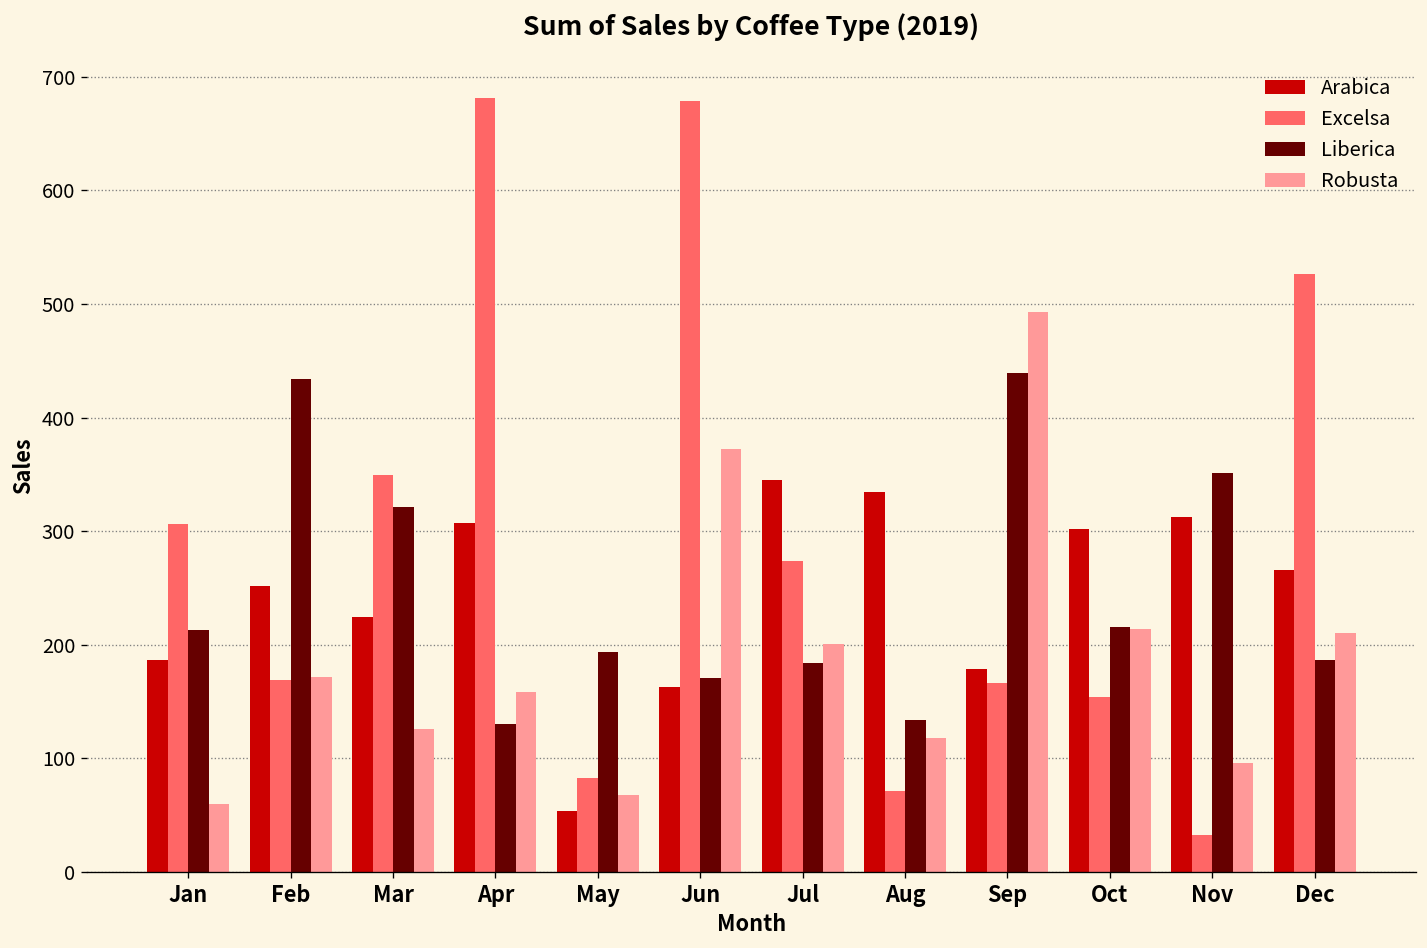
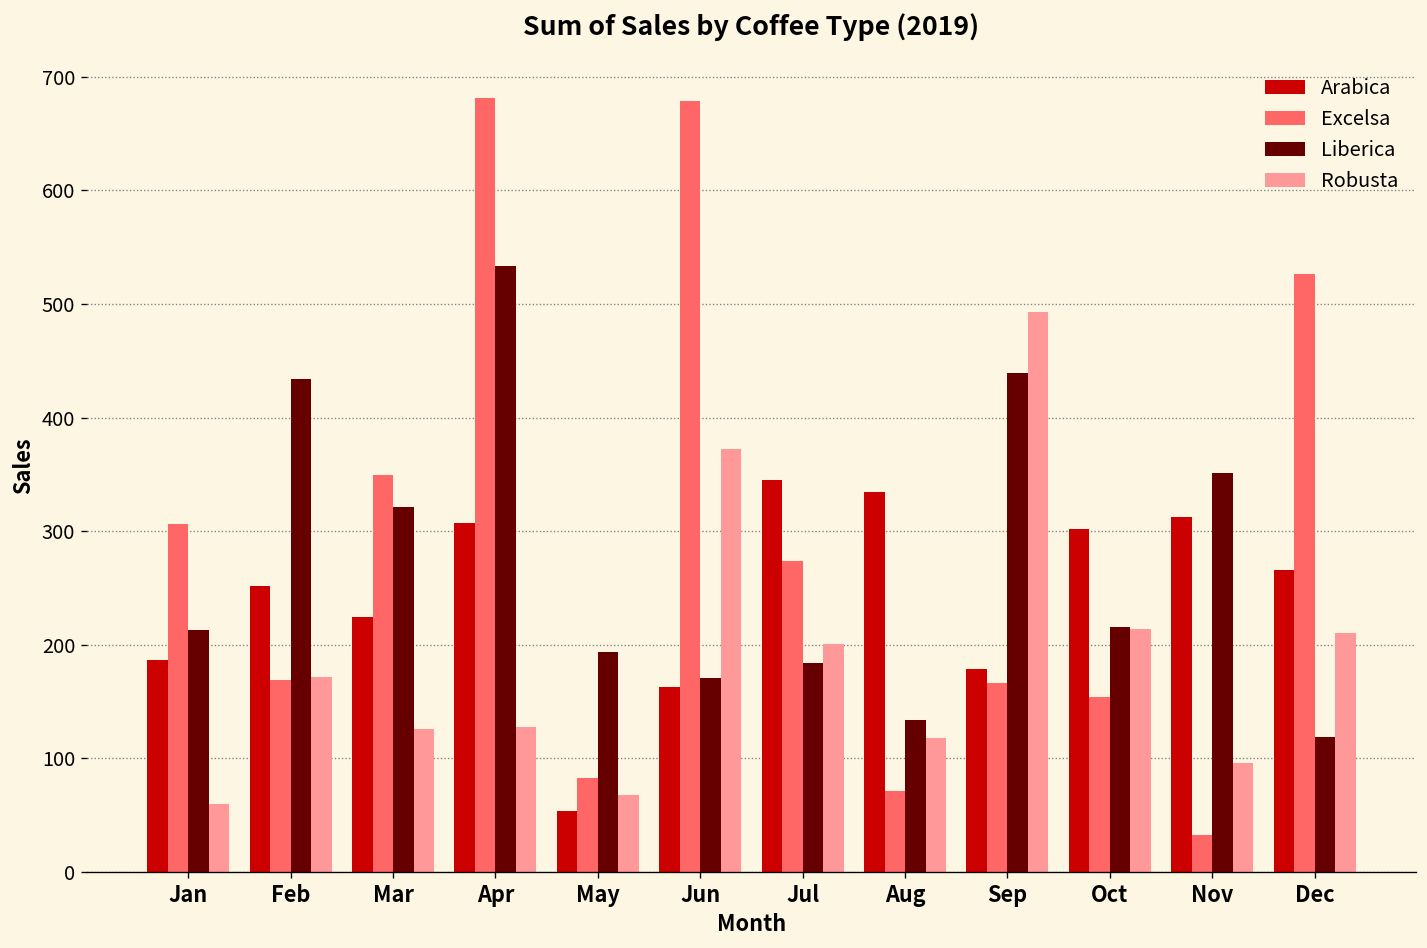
  {
    "Arabica": {
      "Jan": 190,
      "Feb": 250,
      "Mar": 220,
      "Apr": 310,
      "May": 50,
      "Jun": 160,
      "Jul": 350,
      "Aug": 330,
      "Sep": 180,
      "Oct": 300,
      "Nov": 310,
      "Dec": 270
    },
    "Excelsa": {
      "Jan": 310,
      "Feb": 170,
      "Mar": 350,
      "Apr": 680,
      "May": 80,
      "Jun": 680,
      "Jul": 270,
      "Aug": 70,
      "Sep": 170,
      "Oct": 150,
      "Nov": 30,
      "Dec": 530
    },
    "Liberica": {
      "Jan": 210,
      "Feb": 430,
      "Mar": 320,
-     "Apr": 130,
+     "Apr": 530,
      "May": 190,
      "Jun": 170,
      "Jul": 180,
      "Aug": 130,
      "Sep": 440,
      "Oct": 220,
      "Nov": 350,
-     "Dec": 190
+     "Dec": 120
    },
    "Robusta": {
      "Jan": 60,
      "Feb": 170,
      "Mar": 130,
-     "Apr": 160,
+     "Apr": 130,
      "May": 70,
      "Jun": 370,
      "Jul": 200,
      "Aug": 120,
      "Sep": 490,
      "Oct": 210,
      "Nov": 100,
      "Dec": 210
    }
  }
